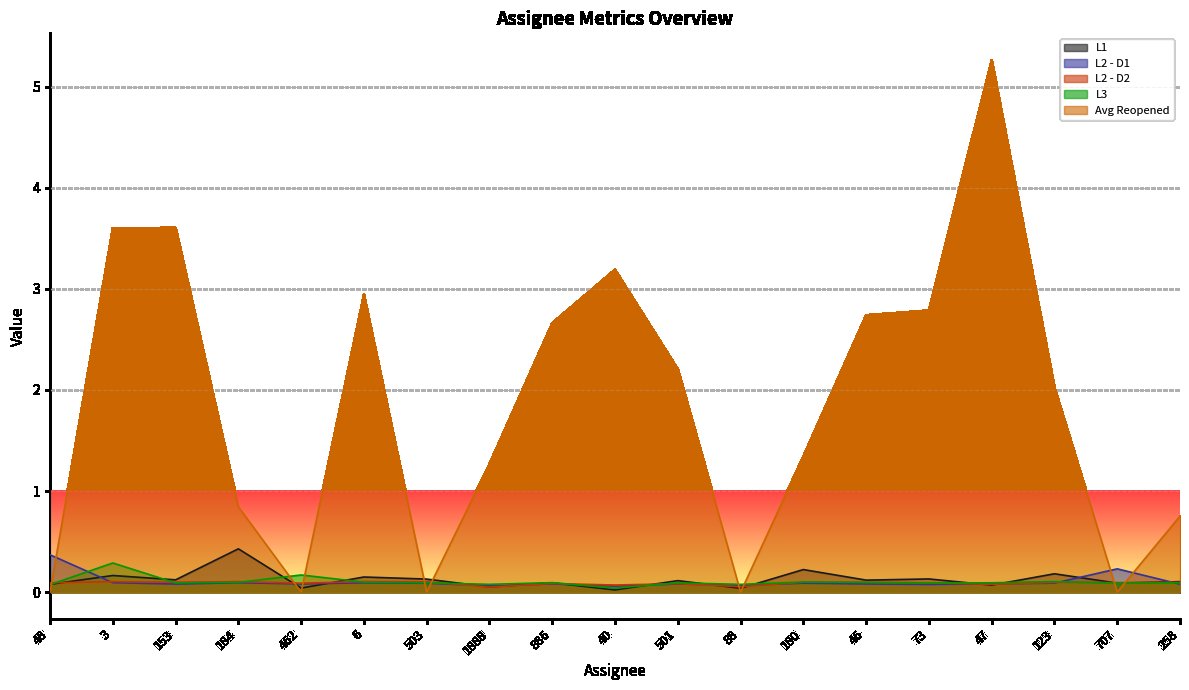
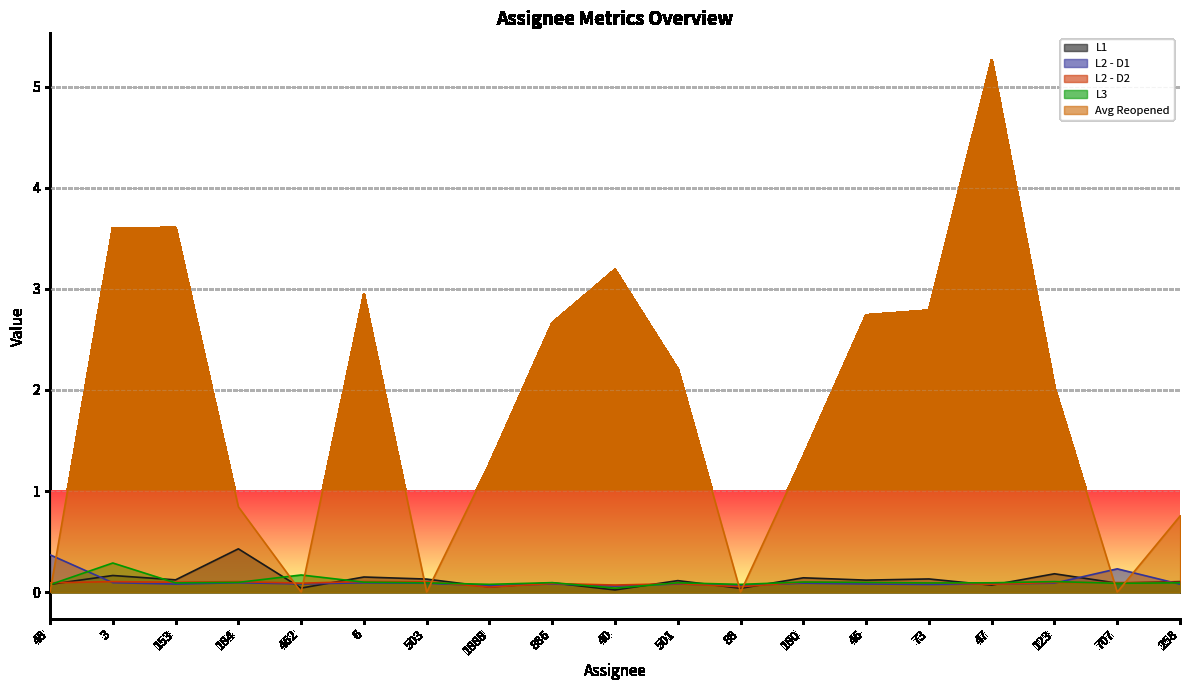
  {
    "L1": {
      "3": 0.16,
      "184": 0.43,
      "462": 0.04,
      "6": 0.15,
      "503": 0.13,
-     "180": 0.22,
+     "180": 0.14,
      "73": 0.13,
      "123": 0.18
    },
    "L2 - D1": {
      "48": 0.37,
      "707": 0.23
    },
    "L3": {
      "3": 0.29,
      "462": 0.17
    }
  }
